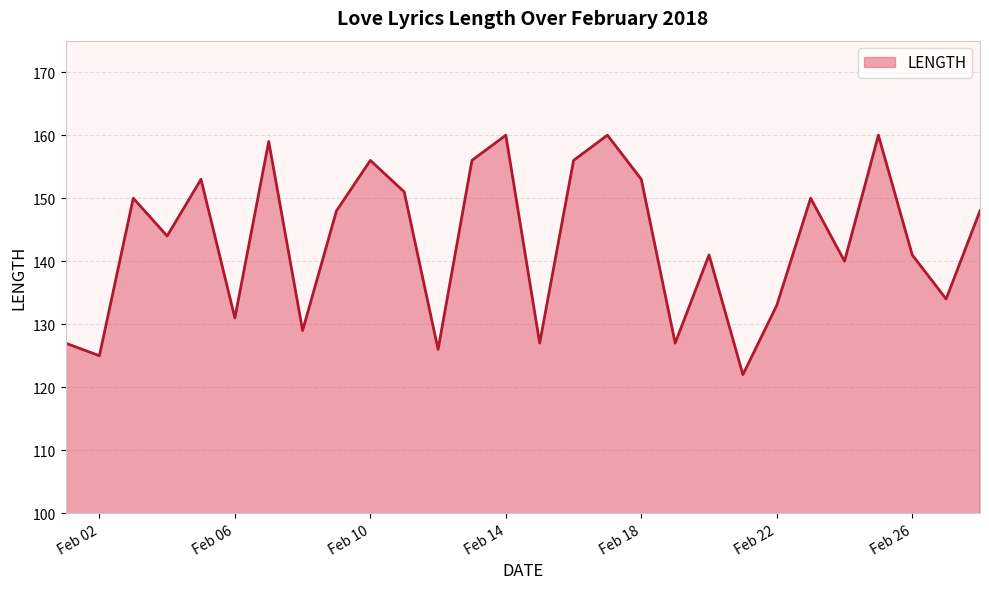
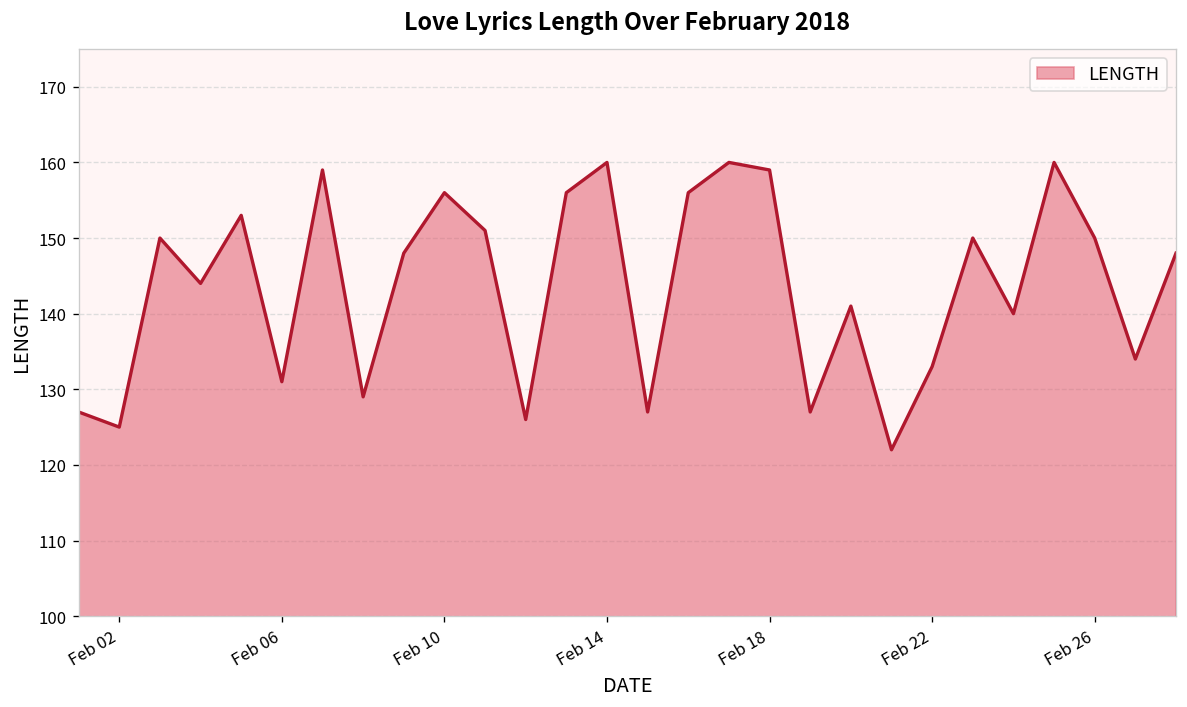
  {
    "Feb 02": 125,
    "Feb 06": 131,
    "Feb 10": 156,
    "Feb 14": 160,
-   "Feb 18": 153,
+   "Feb 18": 159,
    "Feb 22": 133,
-   "Feb 26": 141
+   "Feb 26": 150
  }
